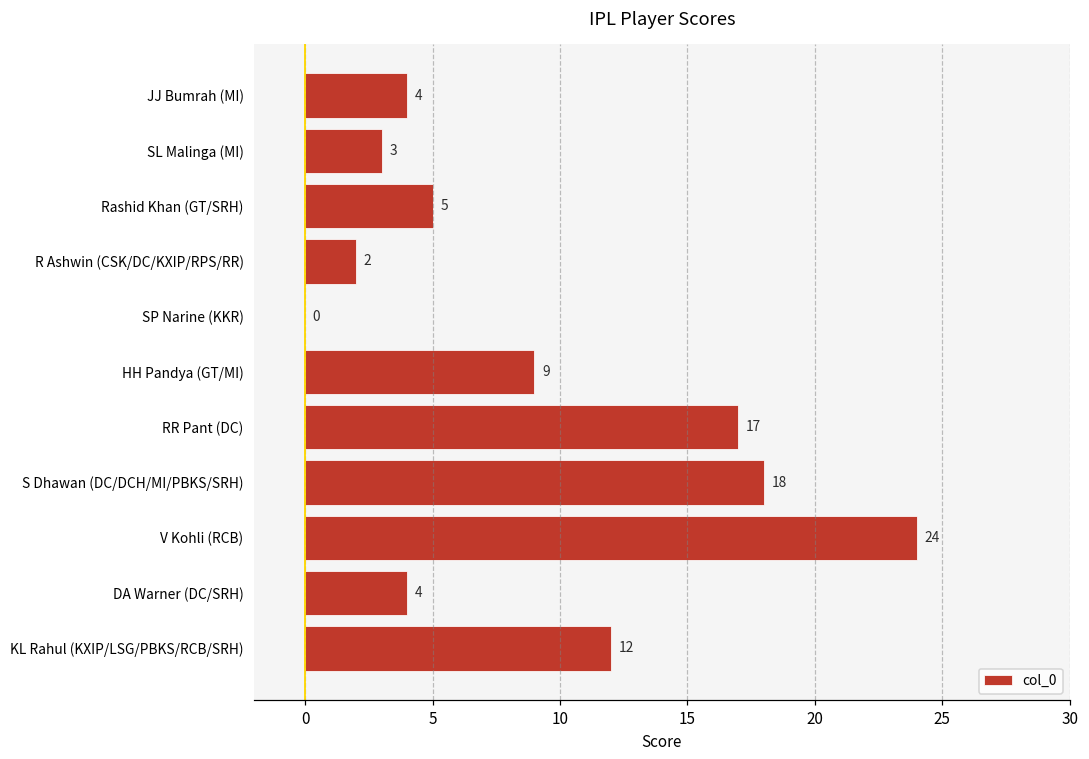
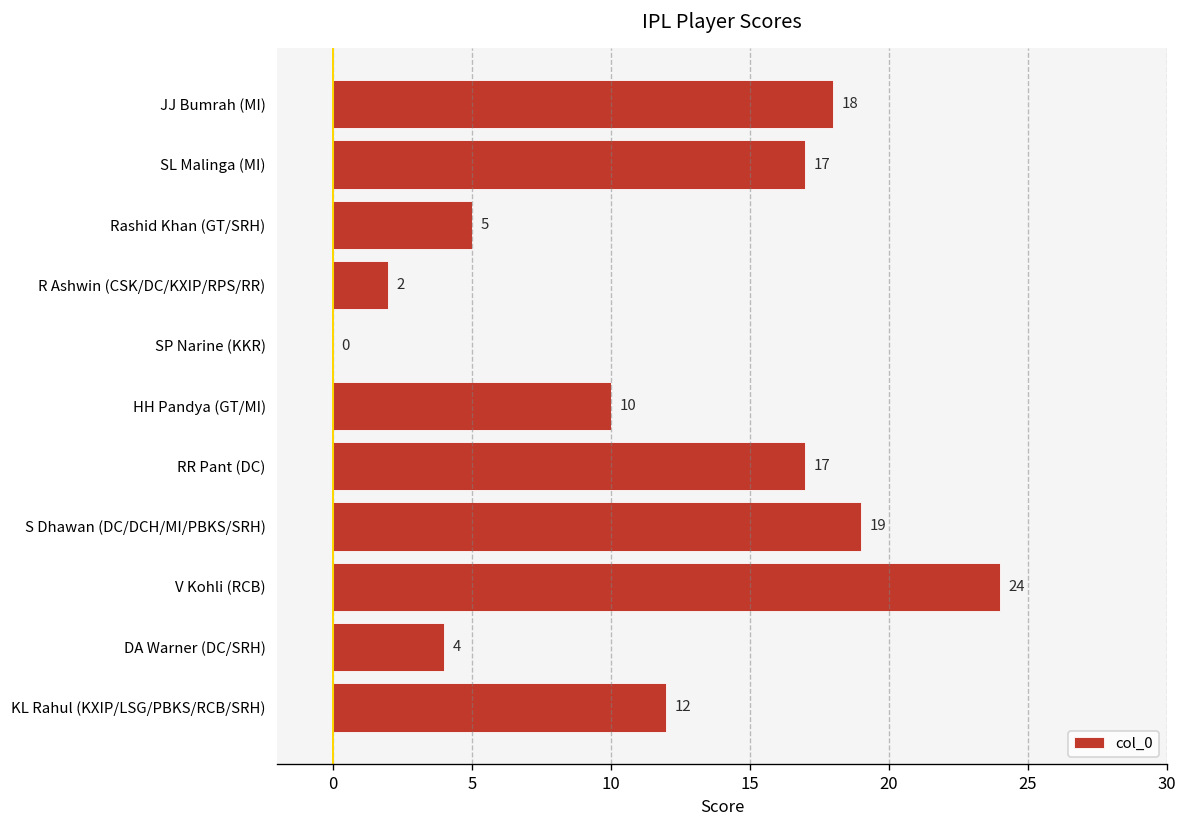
  {
-   "JJ Bumrah (MI)": 4,
-   "SL Malinga (MI)": 3,
+   "JJ Bumrah (MI)": 18,
+   "SL Malinga (MI)": 17,
    "Rashid Khan (GT/SRH)": 5,
    "R Ashwin (CSK/DC/KXIP/RPS/RR)": 2,
    "SP Narine (KKR)": 0,
-   "HH Pandya (GT/MI)": 9,
+   "HH Pandya (GT/MI)": 10,
    "RR Pant (DC)": 17,
-   "S Dhawan (DC/DCH/MI/PBKS/SRH)": 18,
+   "S Dhawan (DC/DCH/MI/PBKS/SRH)": 19,
    "V Kohli (RCB)": 24,
    "DA Warner (DC/SRH)": 4,
    "KL Rahul (KXIP/LSG/PBKS/RCB/SRH)": 12
  }
